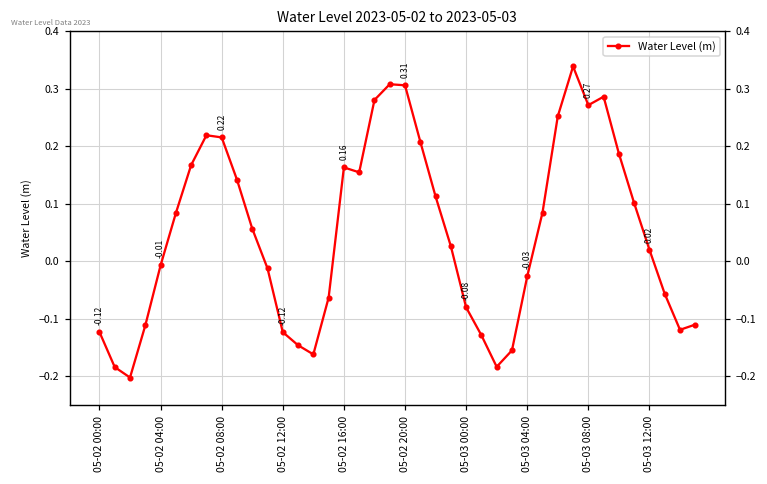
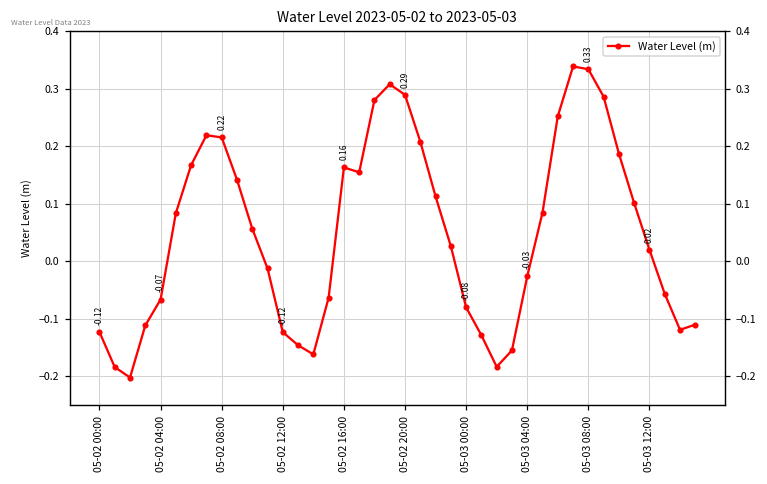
  {
    "05-02 00:00": -0.12,
-   "05-02 04:00": -0.01,
+   "05-02 04:00": -0.07,
    "05-02 08:00": 0.22,
    "05-02 12:00": -0.12,
    "05-02 16:00": 0.16,
-   "05-02 20:00": 0.31,
+   "05-02 20:00": 0.29,
    "05-03 00:00": -0.08,
    "05-03 04:00": -0.03,
-   "05-03 08:00": 0.27,
+   "05-03 08:00": 0.33,
    "05-03 12:00": 0.02
  }
